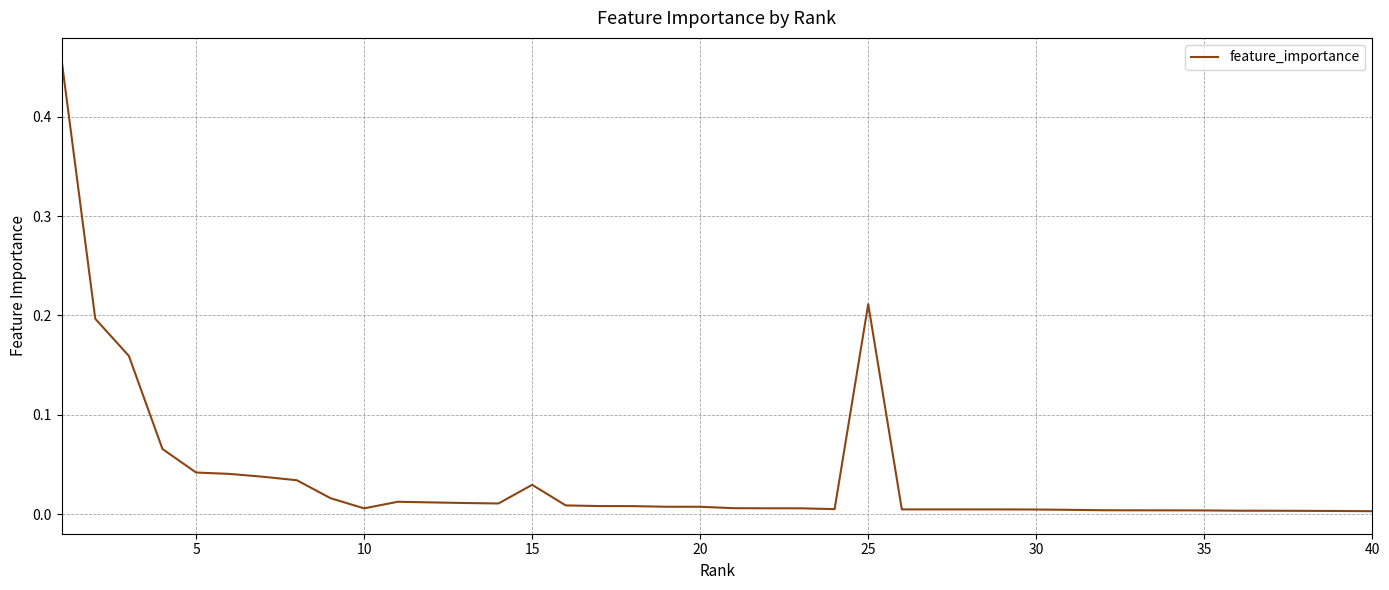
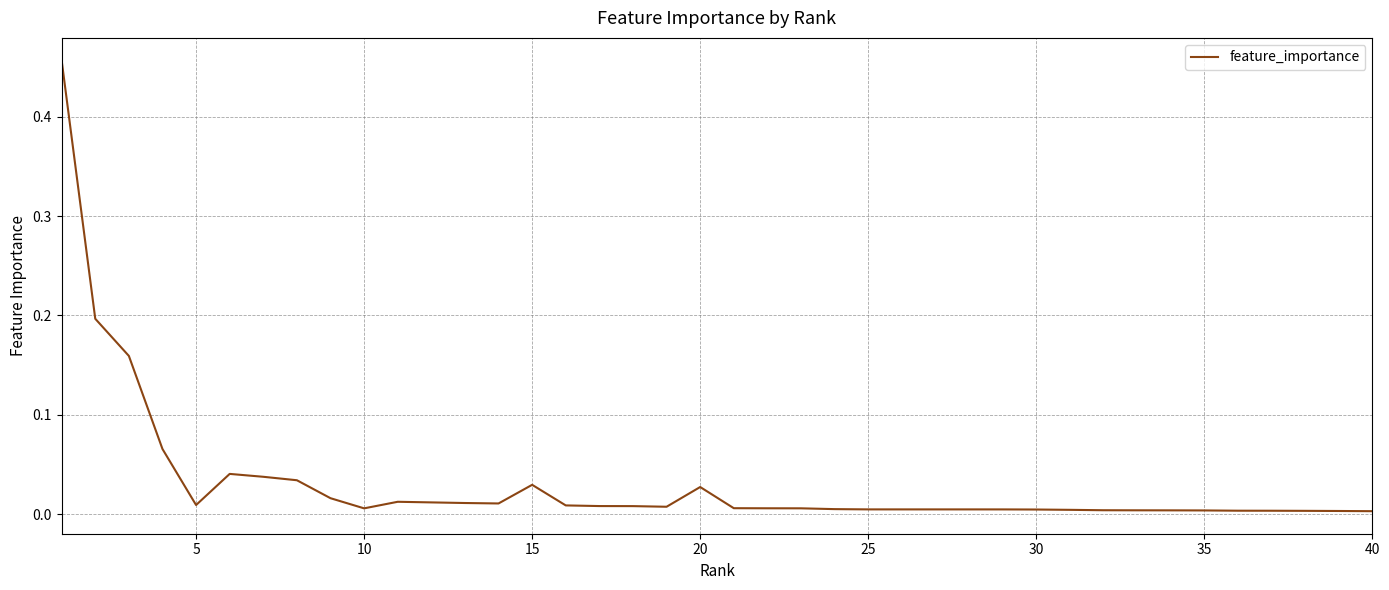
  {
-   "5": 0.04,
+   "5": 0.01,
    "10": 0.01,
    "15": 0.03,
-   "20": 0.01,
-   "25": 0.21,
+   "20": 0.03,
+   "25": 0.00,
    "30": 0.00,
    "35": 0.00,
    "40": 0.00
  }
